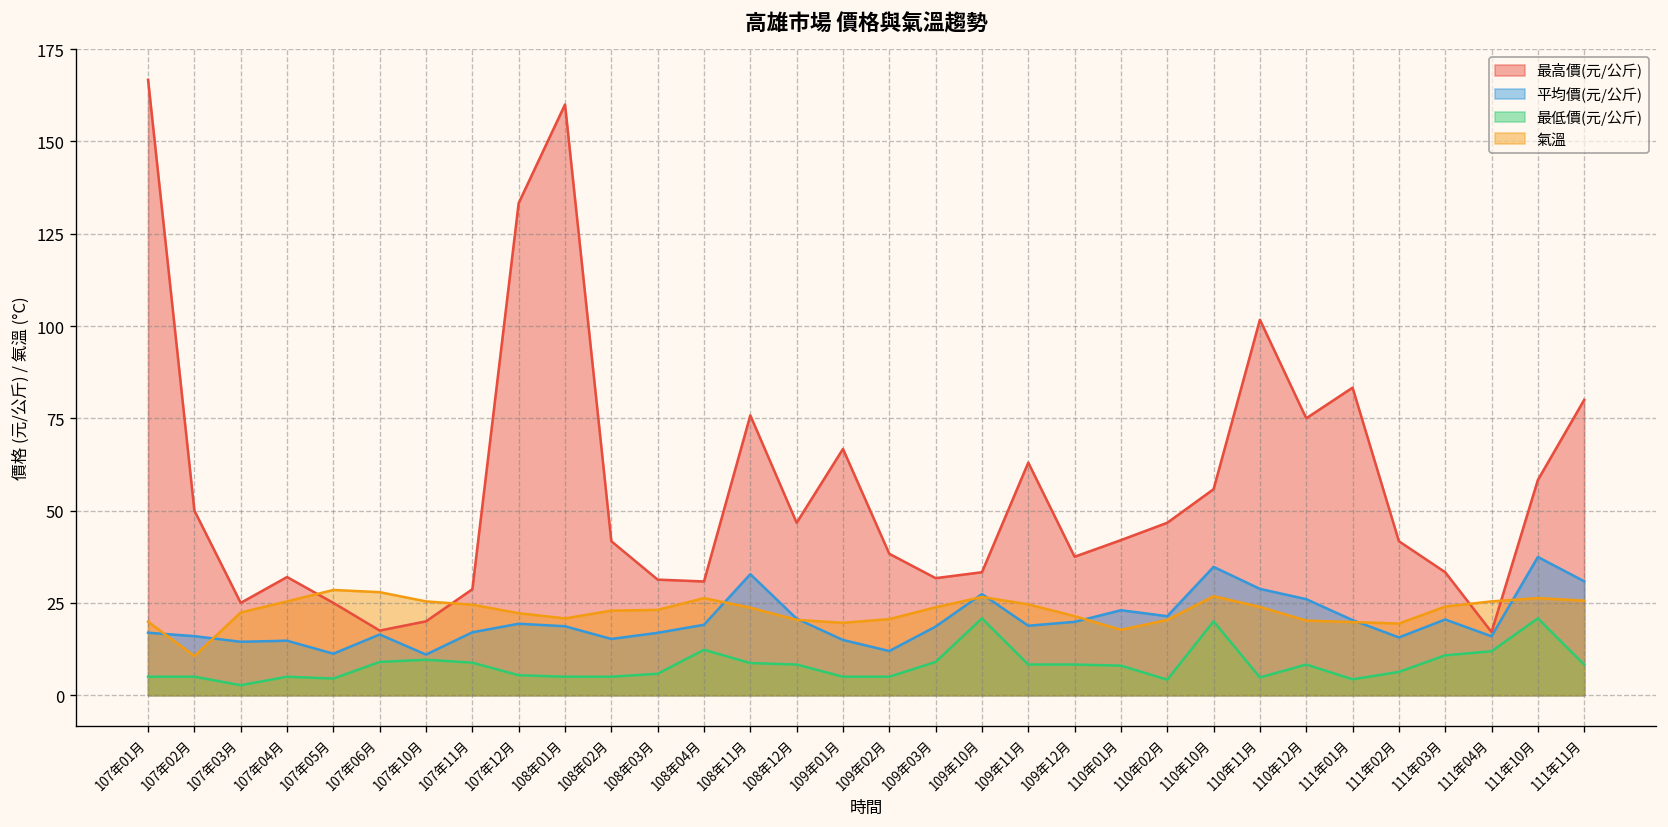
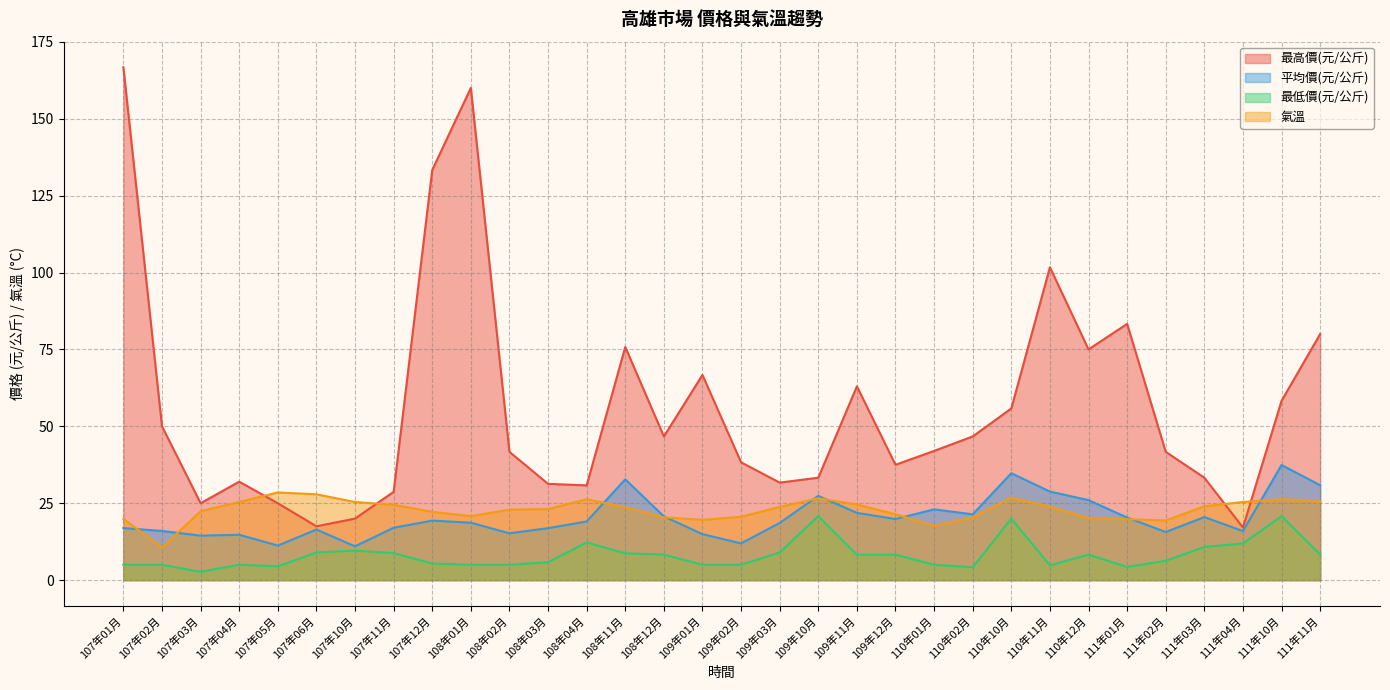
  {
    "最高價(元/公斤)": {
      "107年01月": 167,
      "107年02月": 50,
      "107年03月": 25,
      "107年04月": 32,
      "107年05月": 25,
      "107年06月": 18,
      "107年10月": 20,
      "107年11月": 29,
      "107年12月": 133,
      "108年01月": 160,
      "108年02月": 42,
      "108年03月": 31,
      "108年04月": 31,
      "108年11月": 76,
      "108年12月": 47,
      "109年01月": 67,
      "109年02月": 38,
      "109年03月": 32,
      "109年10月": 33,
      "109年11月": 63,
      "109年12月": 38,
      "110年01月": 42,
      "110年02月": 47,
      "110年10月": 56,
      "110年11月": 102,
      "110年12月": 75,
      "111年01月": 83,
      "111年02月": 42,
      "111年03月": 33,
      "111年04月": 17,
      "111年10月": 58,
      "111年11月": 80
    },
    "平均價(元/公斤)": {
      "107年01月": 17,
      "107年02月": 16,
      "107年03月": 14,
      "107年04月": 15,
      "107年05月": 11,
      "107年06月": 16,
      "107年10月": 11,
      "107年11月": 17,
      "107年12月": 19,
      "108年01月": 19,
      "108年02月": 15,
      "108年03月": 17,
      "108年04月": 19,
      "108年11月": 33,
      "109年01月": 15,
      "109年02月": 12,
      "109年03月": 19,
-     "109年11月": 19,
+     "109年11月": 22,
      "109年12月": 20,
      "110年01月": 23,
      "110年02月": 21,
      "110年10月": 35,
      "110年11月": 29,
      "110年12月": 26,
      "111年02月": 16,
      "111年03月": 20,
      "111年04月": 16,
      "111年10月": 37,
      "111年11月": 31
    },
    "最低價(元/公斤)": {
      "107年01月": 5,
      "107年02月": 5,
      "107年03月": 3,
      "107年04月": 5,
      "107年05月": 5,
      "107年06月": 9,
      "107年10月": 10,
      "107年11月": 9,
      "107年12月": 5,
      "108年01月": 5,
      "108年02月": 5,
      "108年03月": 6,
      "108年04月": 12,
      "108年11月": 9,
      "108年12月": 8,
      "109年01月": 5,
      "109年02月": 5,
      "109年03月": 9,
      "109年10月": 21,
      "109年11月": 8,
      "109年12月": 8,
-     "110年01月": 8,
+     "110年01月": 5,
      "110年02月": 4,
      "110年10月": 20,
      "110年11月": 5,
      "110年12月": 8,
      "111年01月": 4,
      "111年02月": 6,
      "111年03月": 11,
      "111年04月": 12,
      "111年10月": 21,
      "111年11月": 8
    },
    "氣溫": {
      "107年01月": 20,
      "107年02月": 11,
      "107年03月": 22,
      "107年04月": 25,
      "107年05月": 29,
      "107年06月": 28,
      "107年10月": 25,
      "107年11月": 25,
      "107年12月": 22,
      "108年01月": 21,
      "108年02月": 23,
      "108年03月": 23,
      "108年04月": 26,
      "108年11月": 24,
      "109年01月": 20,
      "109年02月": 21,
      "109年03月": 24,
      "109年11月": 25,
      "109年12月": 21,
      "110年01月": 18,
      "110年02月": 20,
      "110年10月": 27,
      "110年11月": 24,
      "110年12月": 20,
      "111年02月": 19,
      "111年03月": 24,
      "111年04月": 25,
      "111年10月": 26,
      "111年11月": 26
    }
  }
